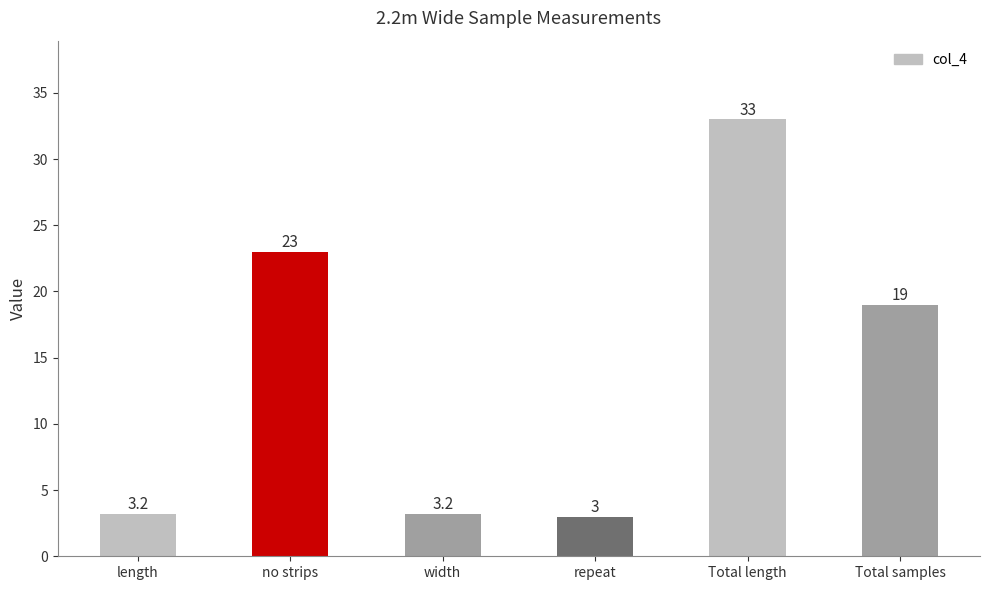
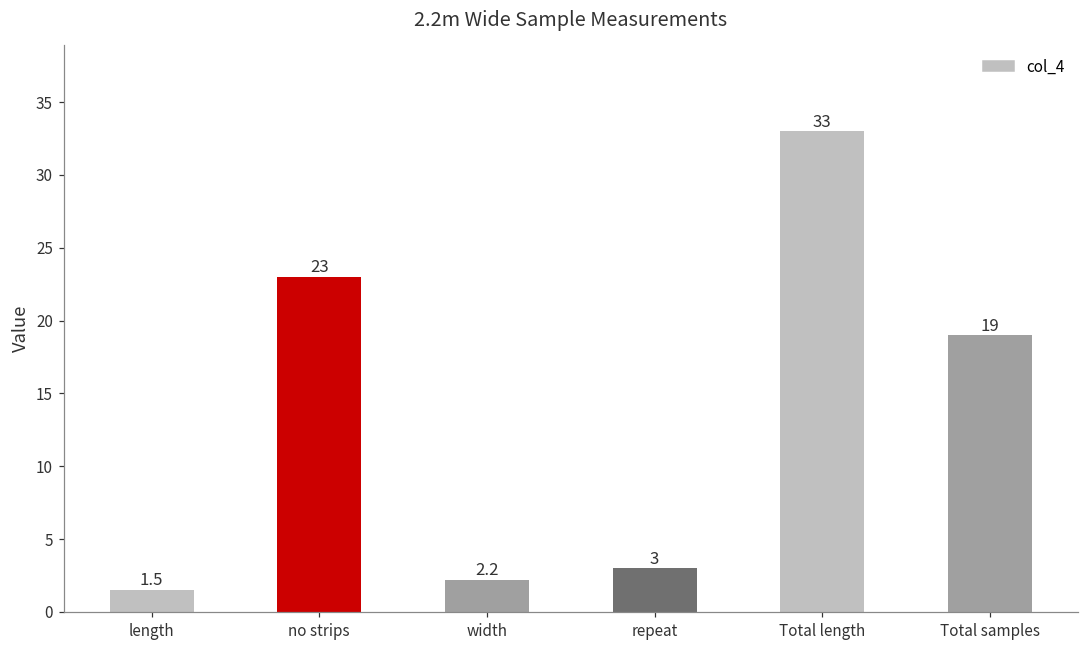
  {
-   "length": 3.2,
+   "length": 1.5,
    "no strips": 23,
-   "width": 3.2,
+   "width": 2.2,
    "repeat": 3,
    "Total length": 33,
    "Total samples": 19
  }
